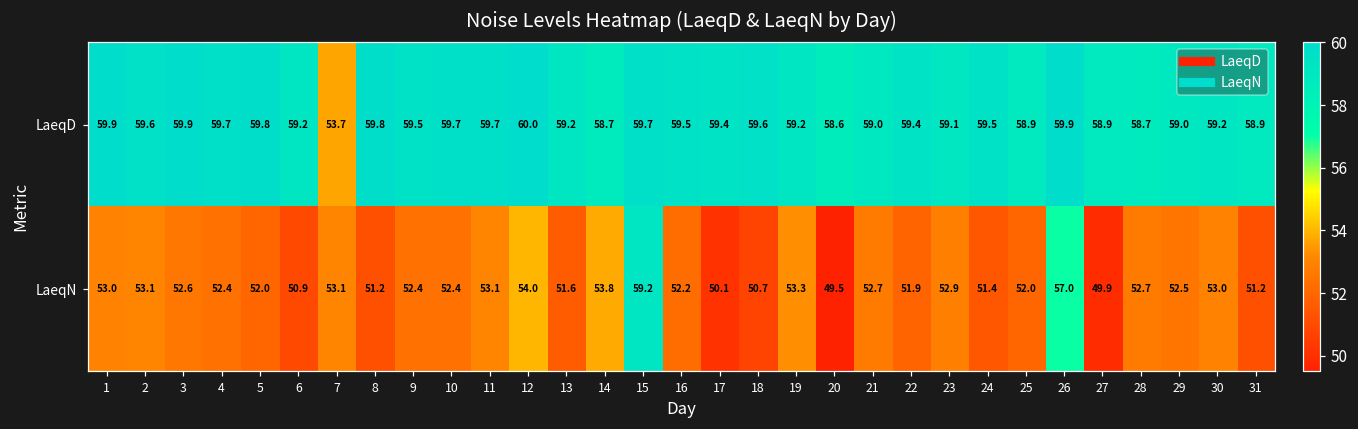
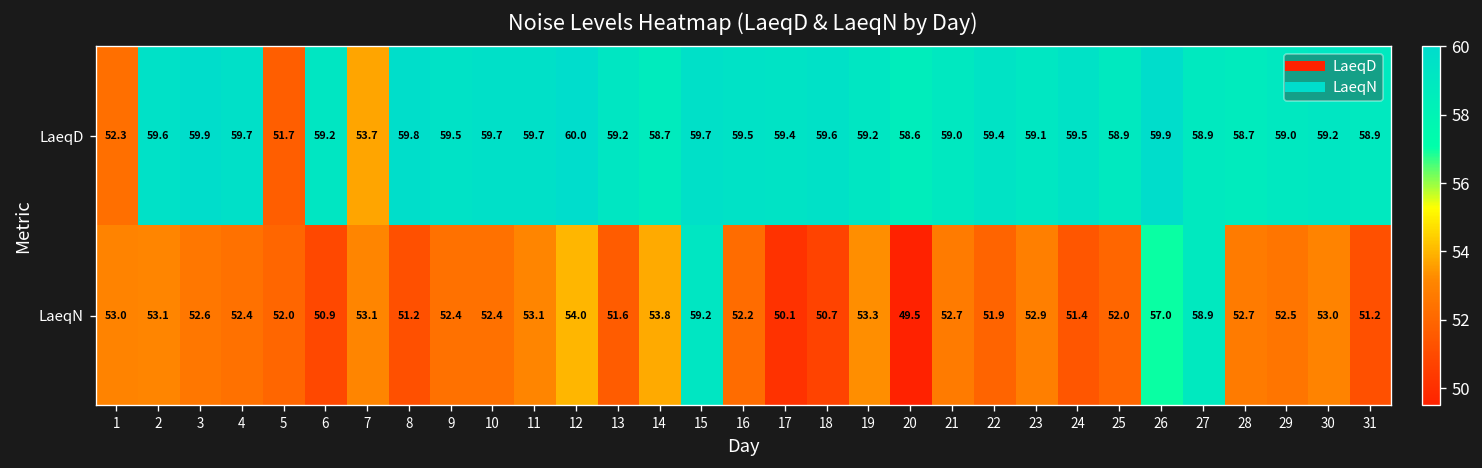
  {
    "LaeqD": {
-     "1": 59.9,
+     "1": 52.3,
      "2": 59.6,
      "3": 59.9,
      "4": 59.7,
-     "5": 59.8,
+     "5": 51.7,
      "6": 59.2,
      "7": 53.7,
      "8": 59.8,
      "9": 59.5,
      "10": 59.7,
      "11": 59.7,
      "12": 60.0,
      "13": 59.2,
      "14": 58.7,
      "15": 59.7,
      "16": 59.5,
      "17": 59.4,
      "18": 59.6,
      "19": 59.2,
      "20": 58.6,
      "21": 59.0,
      "22": 59.4,
      "23": 59.1,
      "24": 59.5,
      "25": 58.9,
      "26": 59.9,
      "27": 58.9,
      "28": 58.7,
      "29": 59.0,
      "30": 59.2,
      "31": 58.9
    },
    "LaeqN": {
      "1": 53.0,
      "2": 53.1,
      "3": 52.6,
      "4": 52.4,
      "5": 52.0,
      "6": 50.9,
      "7": 53.1,
      "8": 51.2,
      "9": 52.4,
      "10": 52.4,
      "11": 53.1,
      "12": 54.0,
      "13": 51.6,
      "14": 53.8,
      "15": 59.2,
      "16": 52.2,
      "17": 50.1,
      "18": 50.7,
      "19": 53.3,
      "20": 49.5,
      "21": 52.7,
      "22": 51.9,
      "23": 52.9,
      "24": 51.4,
      "25": 52.0,
      "26": 57.0,
-     "27": 49.9,
+     "27": 58.9,
      "28": 52.7,
      "29": 52.5,
      "30": 53.0,
      "31": 51.2
    }
  }
